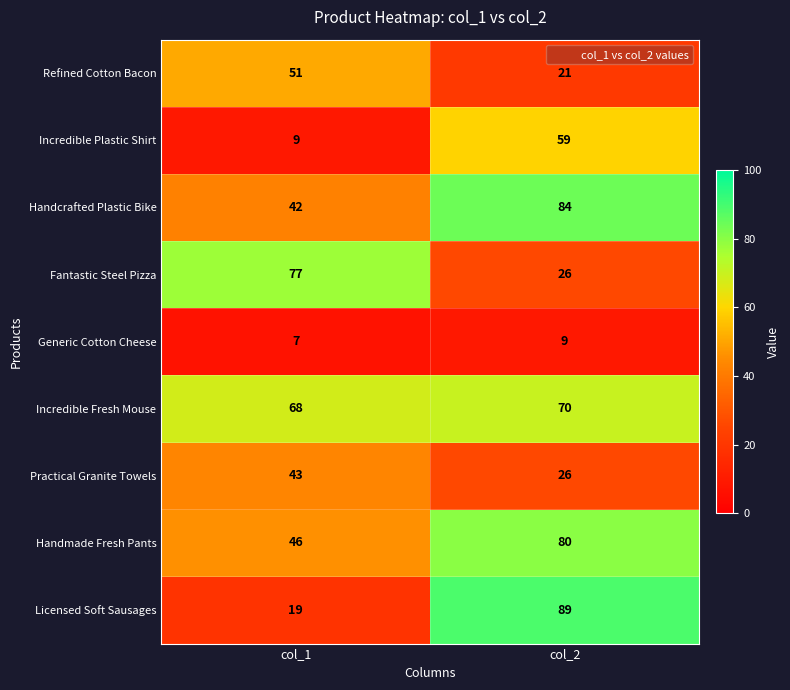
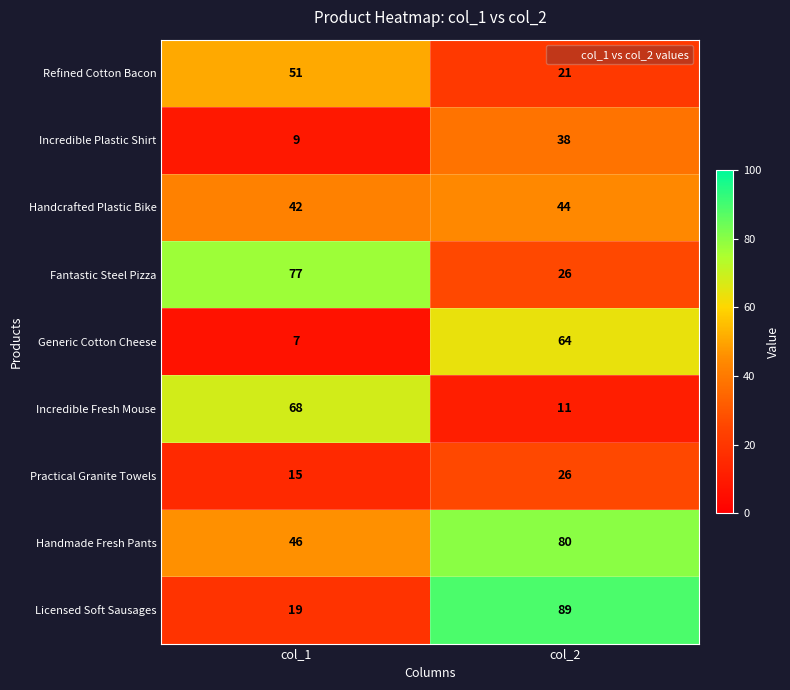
  {
    "Refined Cotton Bacon": {
      "col_1": 51,
      "col_2": 21
    },
    "Incredible Plastic Shirt": {
      "col_1": 9,
-     "col_2": 59
+     "col_2": 38
    },
    "Handcrafted Plastic Bike": {
      "col_1": 42,
-     "col_2": 84
+     "col_2": 44
    },
    "Fantastic Steel Pizza": {
      "col_1": 77,
      "col_2": 26
    },
    "Generic Cotton Cheese": {
      "col_1": 7,
-     "col_2": 9
+     "col_2": 64
    },
    "Incredible Fresh Mouse": {
      "col_1": 68,
-     "col_2": 70
+     "col_2": 11
    },
    "Practical Granite Towels": {
-     "col_1": 43,
+     "col_1": 15,
      "col_2": 26
    },
    "Handmade Fresh Pants": {
      "col_1": 46,
      "col_2": 80
    },
    "Licensed Soft Sausages": {
      "col_1": 19,
      "col_2": 89
    }
  }
